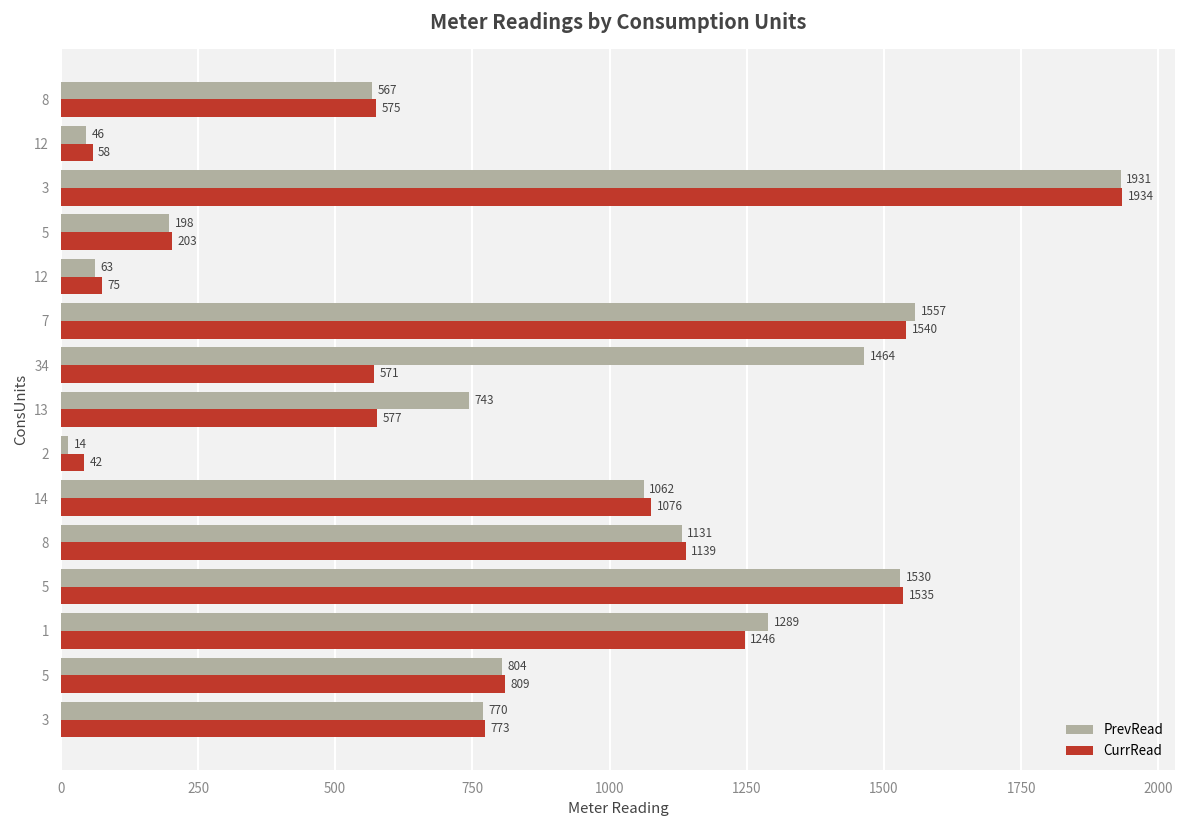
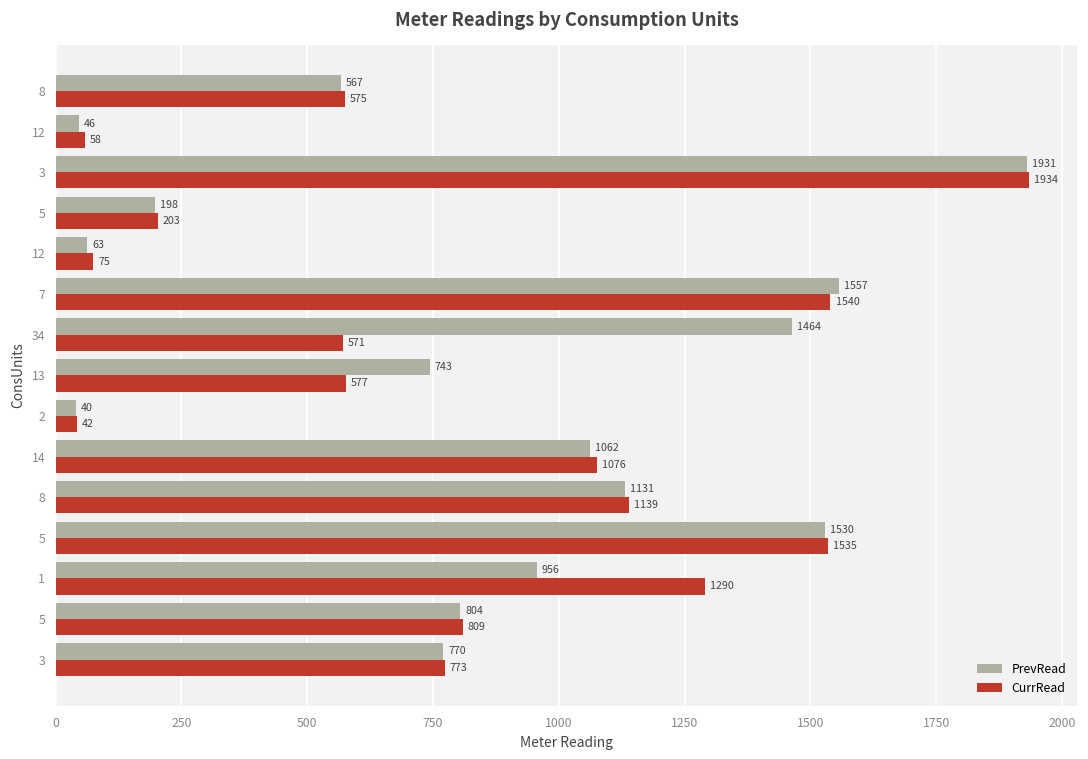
  {
    "PrevRead": {
      "7": 1557,
      "34": 1464,
      "13": 743,
-     "2": 14,
+     "2": 40,
      "14": 1062,
-     "1": 1289
+     "1": 956
    },
    "CurrRead": {
      "7": 1540,
      "34": 571,
      "13": 577,
      "2": 42,
      "14": 1076,
-     "1": 1246
+     "1": 1290
    }
  }
